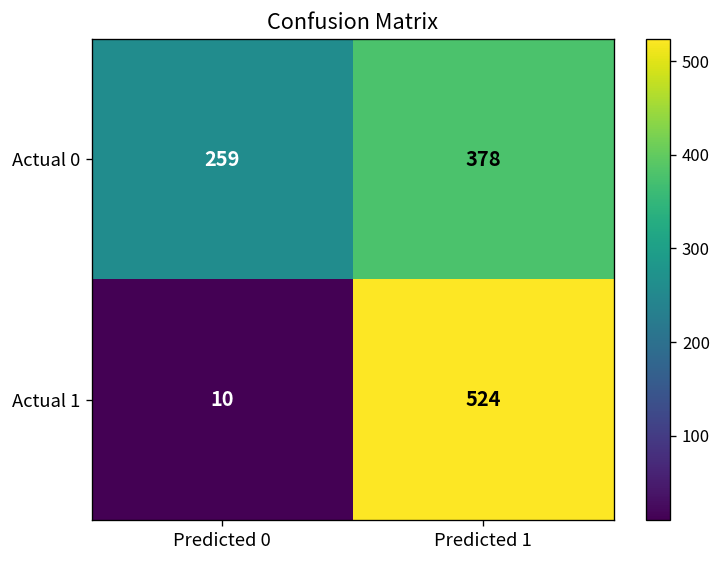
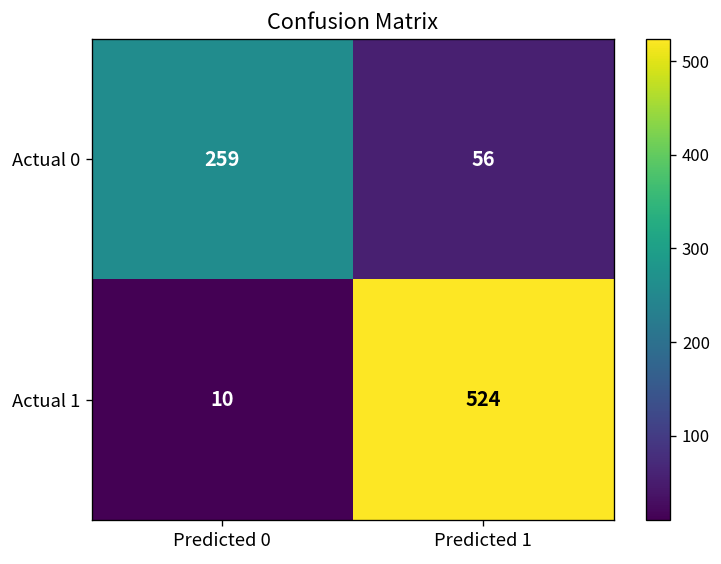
  {
    "Actual 0": {
      "Predicted 0": 259,
-     "Predicted 1": 378
+     "Predicted 1": 56
    },
    "Actual 1": {
      "Predicted 0": 10,
      "Predicted 1": 524
    }
  }
